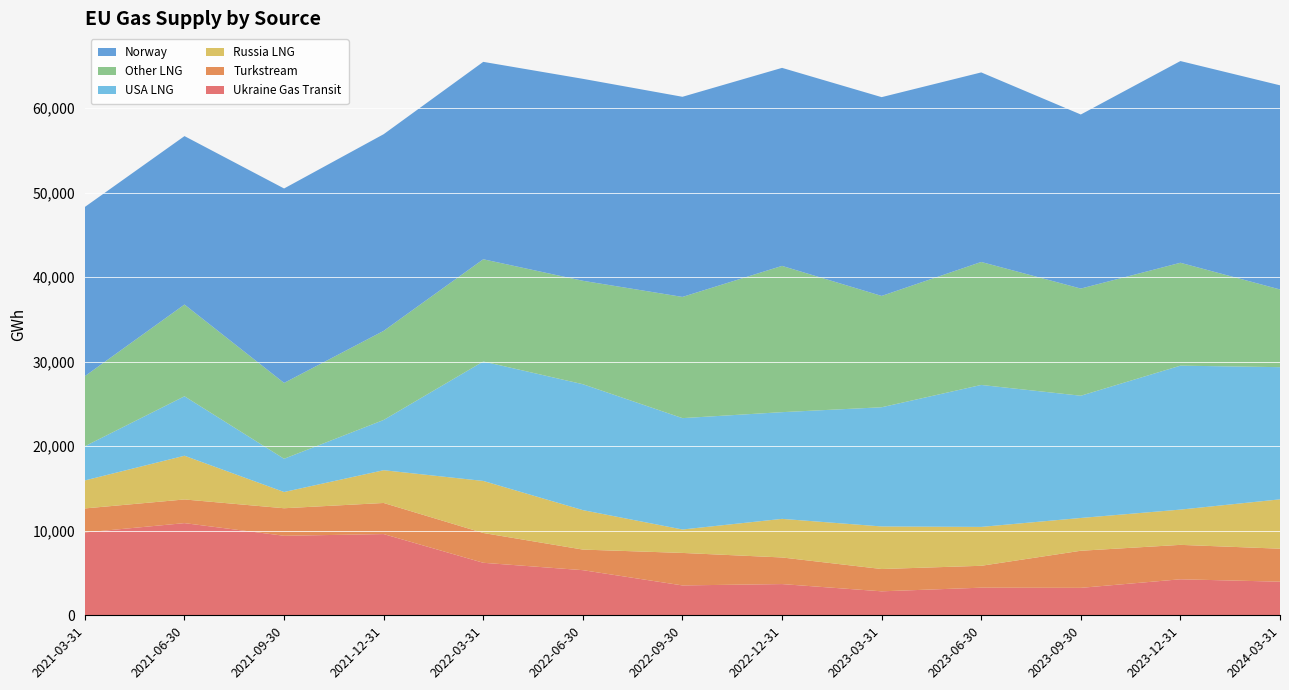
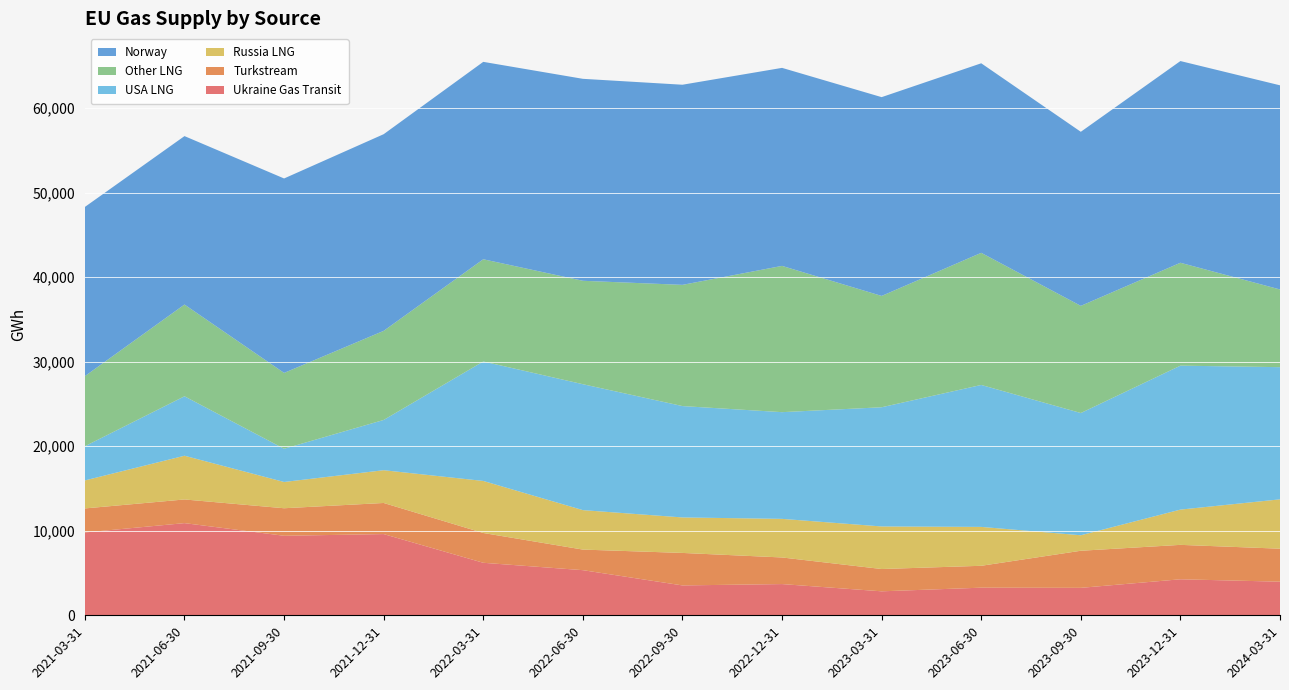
  {
    "Russia LNG": {
      "2021-03-31": "3,000",
      "2021-06-30": "5,000",
-     "2021-09-30": "2,000",
+     "2021-09-30": "3,000",
      "2021-12-31": "4,000",
      "2022-03-31": "6,000",
      "2022-06-30": "5,000",
-     "2022-09-30": "3,000",
+     "2022-09-30": "4,000",
      "2022-12-31": "5,000",
      "2023-03-31": "5,000",
      "2023-06-30": "5,000",
-     "2023-09-30": "4,000",
+     "2023-09-30": "2,000",
      "2023-12-31": "4,000",
      "2024-03-31": "6,000"
    },
    "Other LNG": {
      "2021-03-31": "8,000",
      "2021-06-30": "11,000",
      "2021-09-30": "9,000",
      "2021-12-31": "11,000",
      "2022-03-31": "12,000",
      "2022-06-30": "12,000",
      "2022-09-30": "14,000",
      "2022-12-31": "17,000",
      "2023-03-31": "13,000",
-     "2023-06-30": "15,000",
+     "2023-06-30": "16,000",
      "2023-09-30": "13,000",
      "2023-12-31": "12,000",
      "2024-03-31": "9,000"
    }
  }
